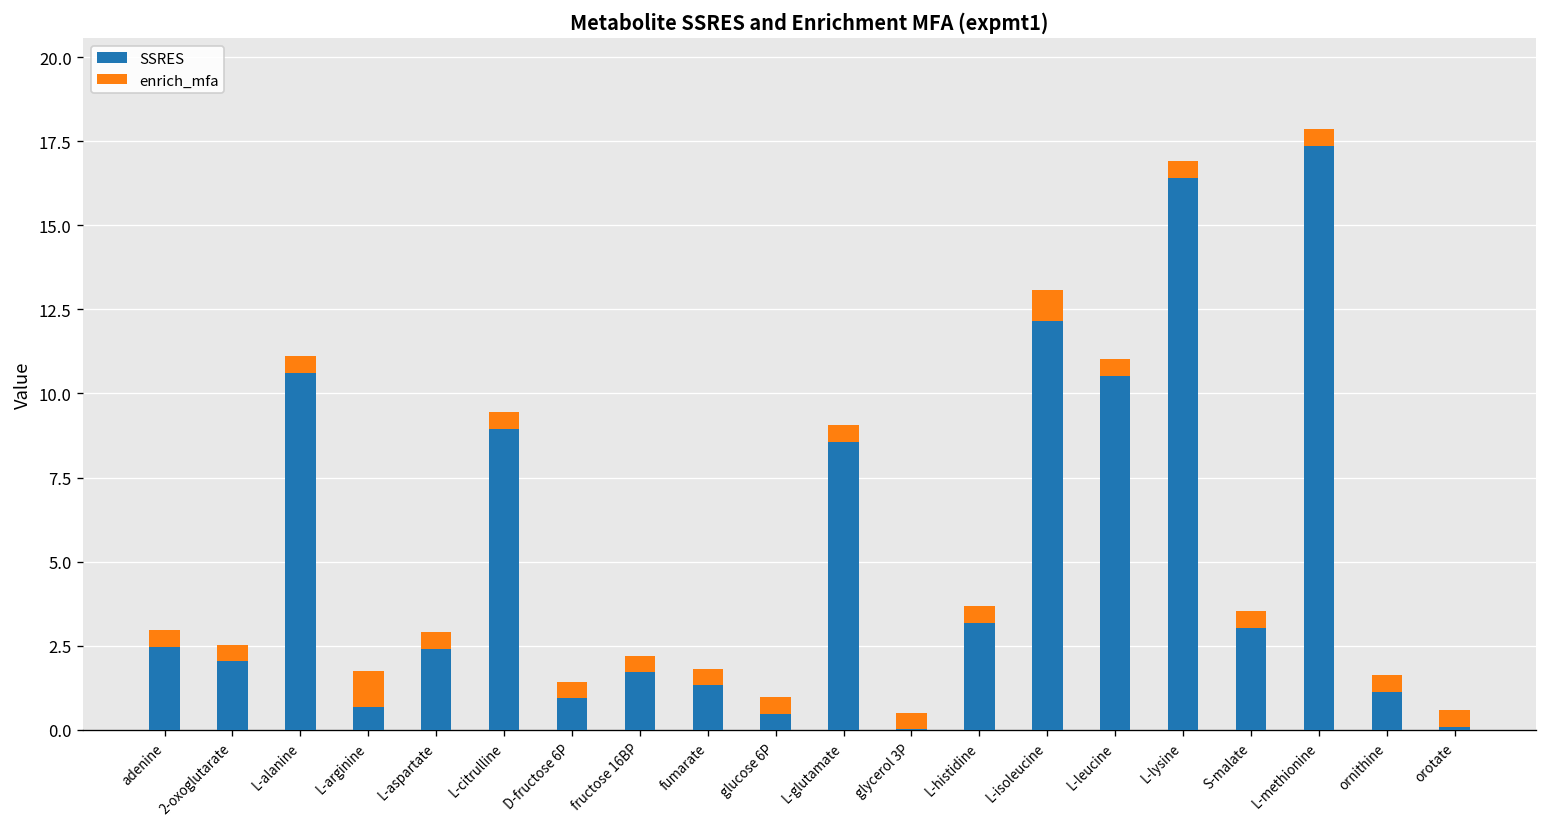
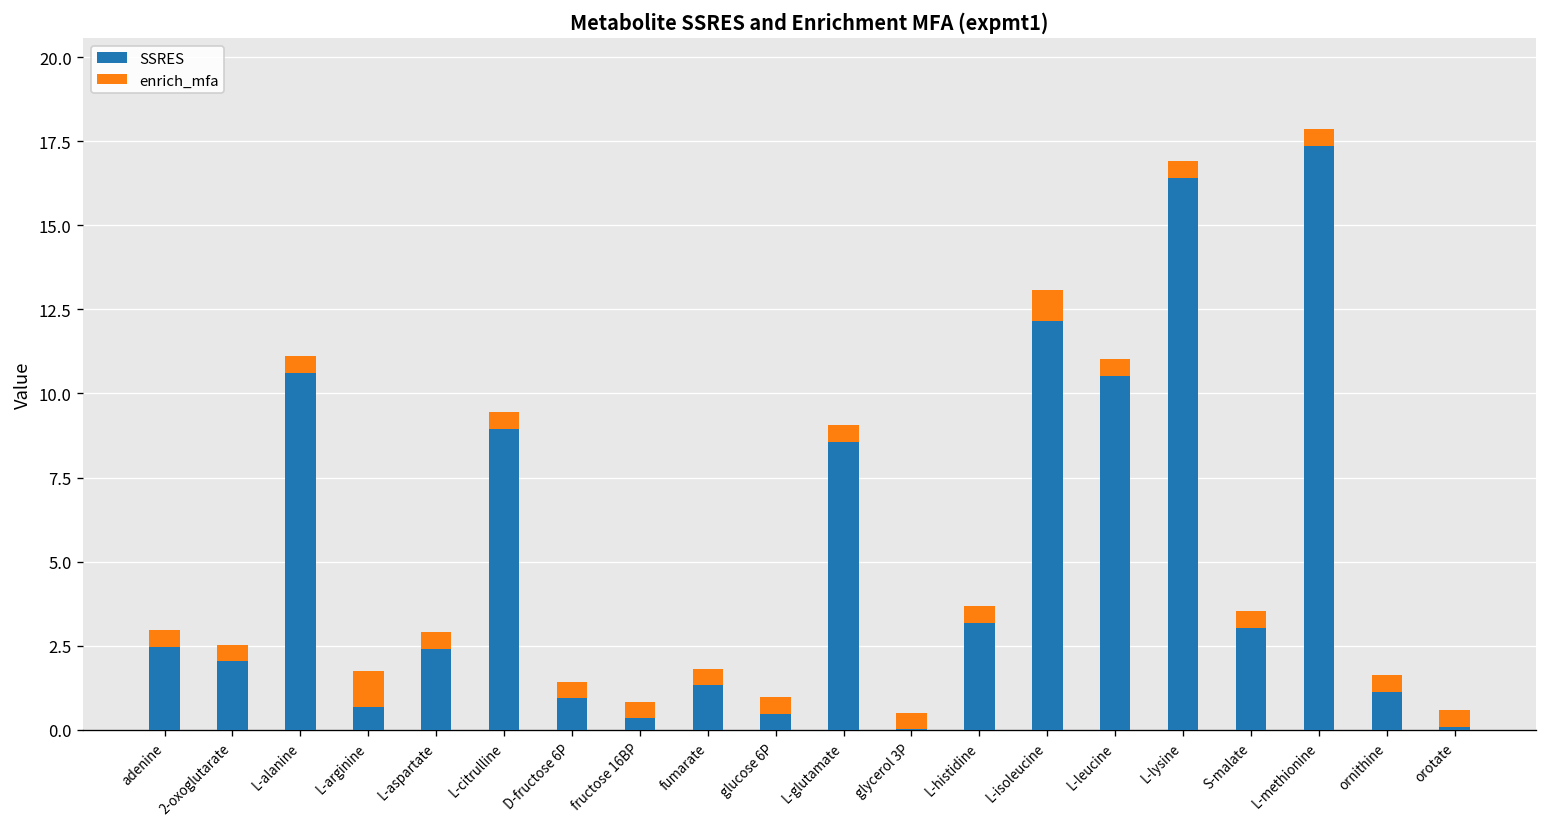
  {
    "SSRES": {
      "adenine": 2.5,
      "2-oxoglutarate": 2.0,
      "L-alanine": 10.6,
      "L-arginine": 0.7,
      "L-aspartate": 2.4,
      "L-citrulline": 8.9,
      "D-fructose 6P": 0.9,
-     "fructose 16BP": 1.7,
+     "fructose 16BP": 0.3,
      "fumarate": 1.3,
      "glucose 6P": 0.5,
      "L-glutamate": 8.6,
      "L-histidine": 3.2,
      "L-isoleucine": 12.2,
      "L-leucine": 10.5,
      "L-lysine": 16.4,
      "S-malate": 3.0,
      "L-methionine": 17.4,
      "ornithine": 1.1
    },
    "enrich_mfa": {
      "adenine": 0.5,
      "2-oxoglutarate": 0.5,
      "L-alanine": 0.5,
      "L-arginine": 1.1,
      "L-aspartate": 0.5,
      "L-citrulline": 0.5,
      "D-fructose 6P": 0.5,
      "fructose 16BP": 0.5,
      "fumarate": 0.5,
      "glucose 6P": 0.5,
      "L-glutamate": 0.5,
      "glycerol 3P": 0.5,
      "L-histidine": 0.5,
      "L-isoleucine": 0.9,
      "L-leucine": 0.5,
      "L-lysine": 0.5,
      "S-malate": 0.5,
      "L-methionine": 0.5,
      "ornithine": 0.5,
      "orotate": 0.5
    }
  }
